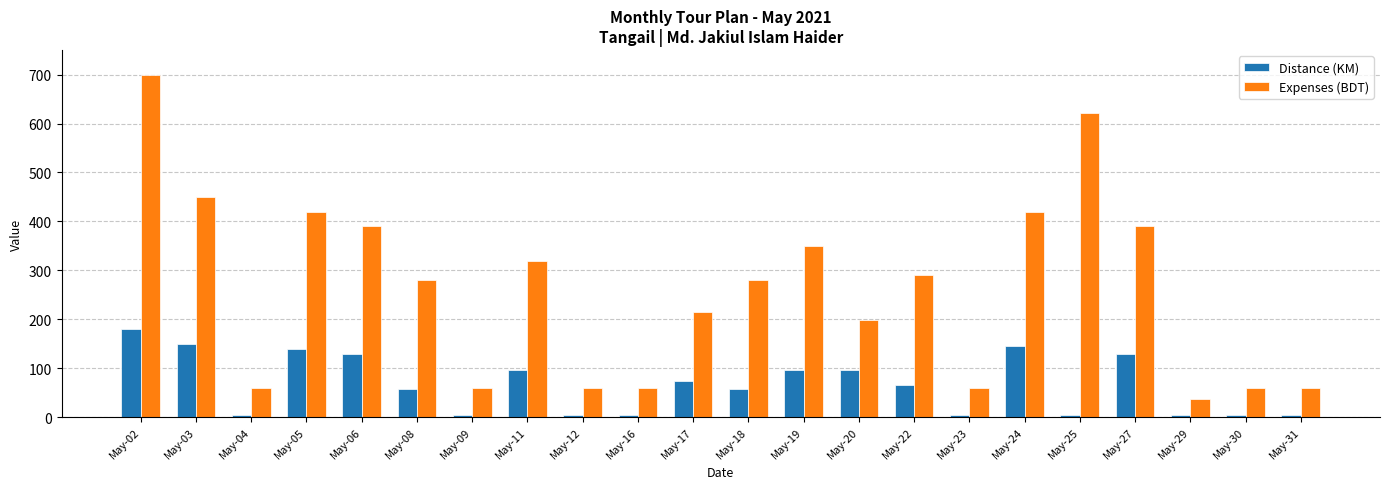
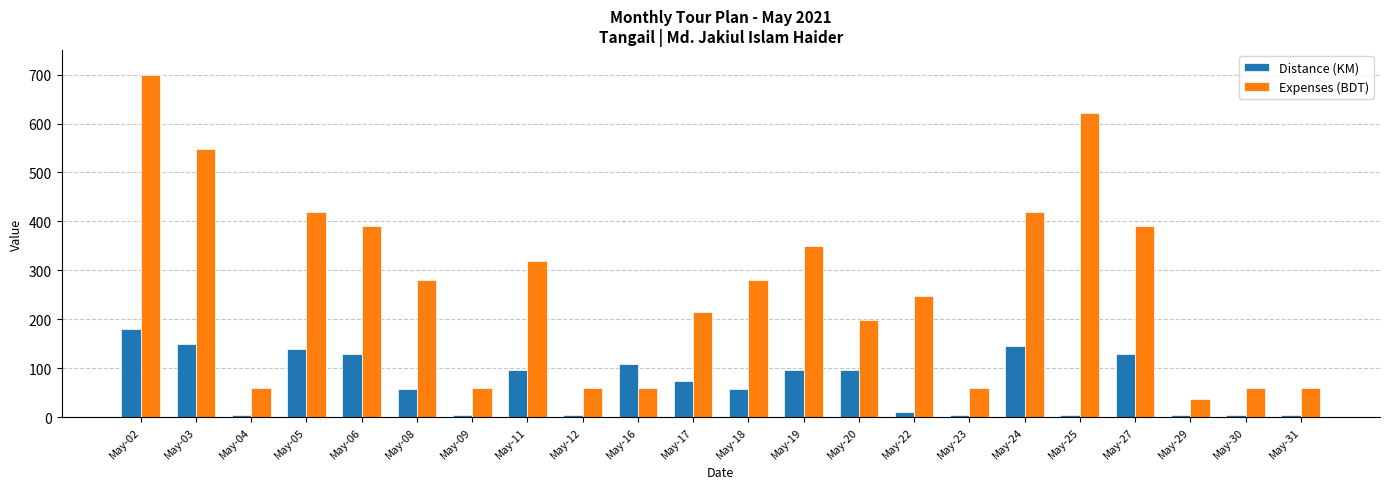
  {
    "Distance (KM)": {
      "May-02": 180,
      "May-03": 150,
      "May-05": 140,
      "May-06": 130,
      "May-08": 60,
      "May-11": 100,
-     "May-16": 0,
+     "May-16": 110,
      "May-17": 80,
      "May-18": 60,
      "May-19": 100,
      "May-20": 100,
-     "May-22": 70,
+     "May-22": 10,
      "May-24": 150,
      "May-27": 130
    },
    "Expenses (BDT)": {
      "May-02": 700,
-     "May-03": 450,
+     "May-03": 550,
      "May-04": 60,
      "May-05": 420,
      "May-06": 390,
      "May-08": 280,
      "May-09": 60,
      "May-11": 320,
      "May-12": 60,
      "May-16": 60,
      "May-17": 220,
      "May-18": 280,
      "May-19": 350,
      "May-20": 200,
-     "May-22": 290,
+     "May-22": 250,
      "May-23": 60,
      "May-24": 420,
      "May-25": 620,
      "May-27": 390,
      "May-29": 40,
      "May-30": 60,
      "May-31": 60
    }
  }
